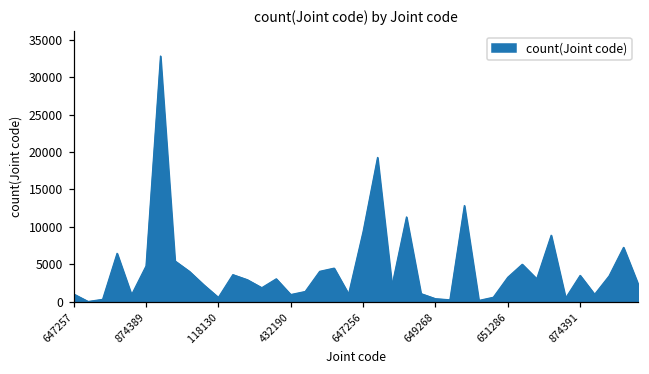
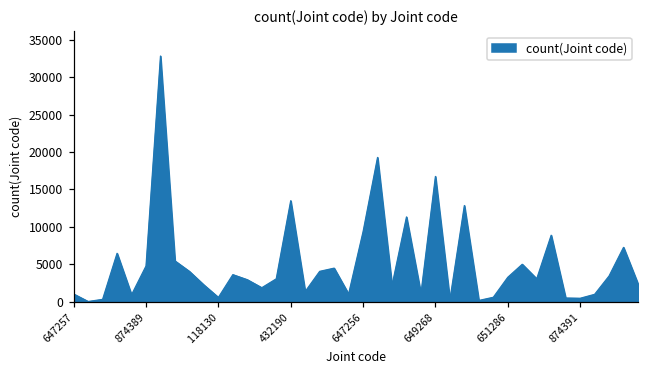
  {
    "647257": 1000,
    "874389": 5000,
    "118130": 1000,
-   "432190": 1000,
+   "432190": 13000,
    "647256": 9000,
-   "649268": 0,
+   "649268": 17000,
    "651286": 3000,
-   "874391": 4000
+   "874391": 0
  }
